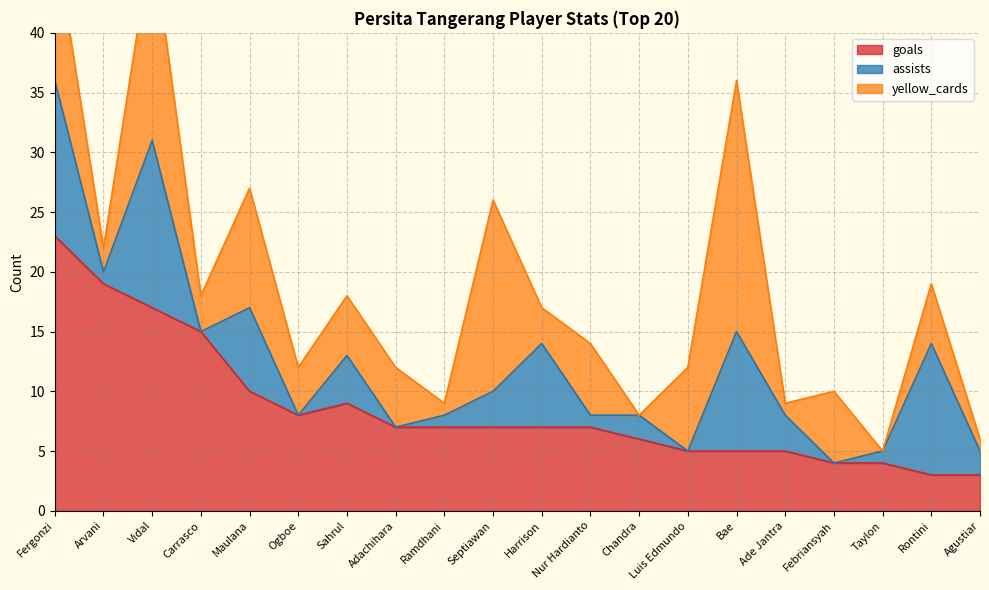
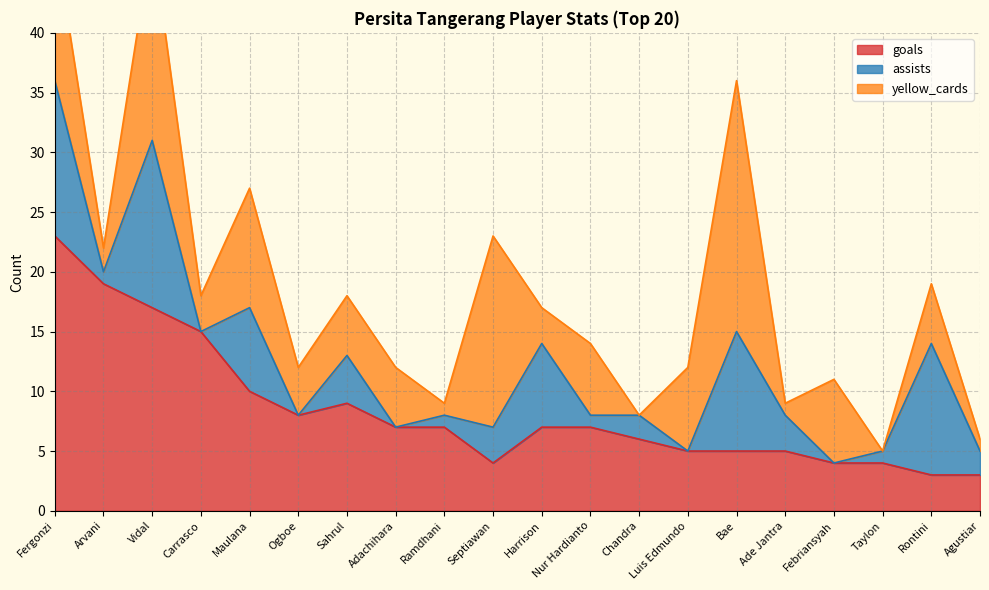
  {
    "goals": {
      "Fergonzi": 23,
      "Arvani": 19,
      "Vidal": 17,
      "Maulana": 10,
      "Sahrul": 9,
      "Ramdhani": 7,
-     "Septiawan": 7,
+     "Septiawan": 4,
      "Harrison": 7,
      "Nur Hardianto": 7,
      "Chandra": 6,
      "Bae": 5,
      "Ade Jantra": 5,
      "Taylon": 4,
      "Rontini": 3,
      "Agustiar": 3
    },
    "assists": {
      "Fergonzi": 13,
      "Arvani": 1,
      "Vidal": 14,
      "Maulana": 7,
      "Sahrul": 4,
      "Ramdhani": 1,
      "Septiawan": 3,
      "Harrison": 7,
      "Nur Hardianto": 1,
      "Bae": 10,
      "Ade Jantra": 3,
      "Rontini": 11,
      "Agustiar": 2
    },
    "yellow_cards": {
      "Arvani": 2,
      "Carrasco": 3,
      "Maulana": 10,
      "Ogboe": 4,
      "Sahrul": 5,
      "Adachihara": 5,
      "Ramdhani": 1,
      "Septiawan": 16,
      "Harrison": 3,
      "Nur Hardianto": 6,
      "Luis Edmundo": 7,
      "Bae": 21,
      "Ade Jantra": 1,
-     "Febriansyah": 6,
+     "Febriansyah": 7,
      "Rontini": 5,
      "Agustiar": 1
    }
  }
